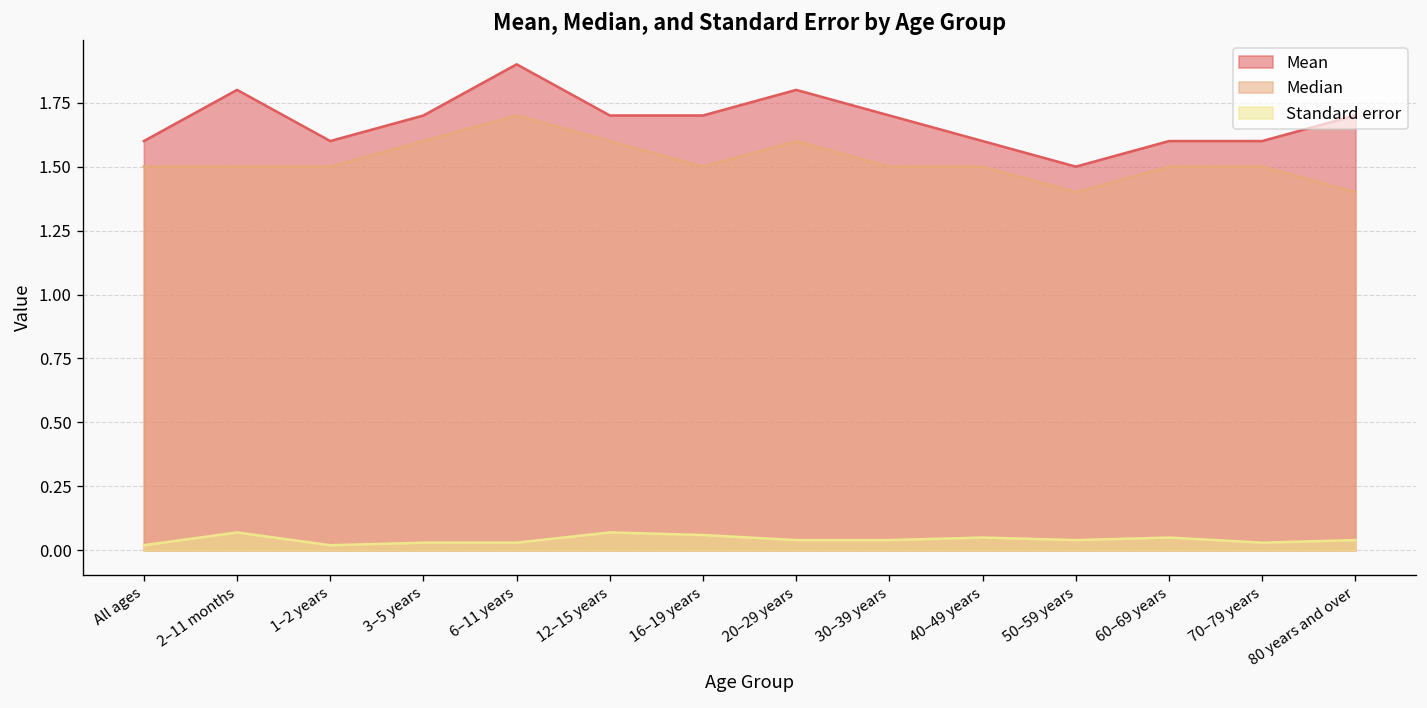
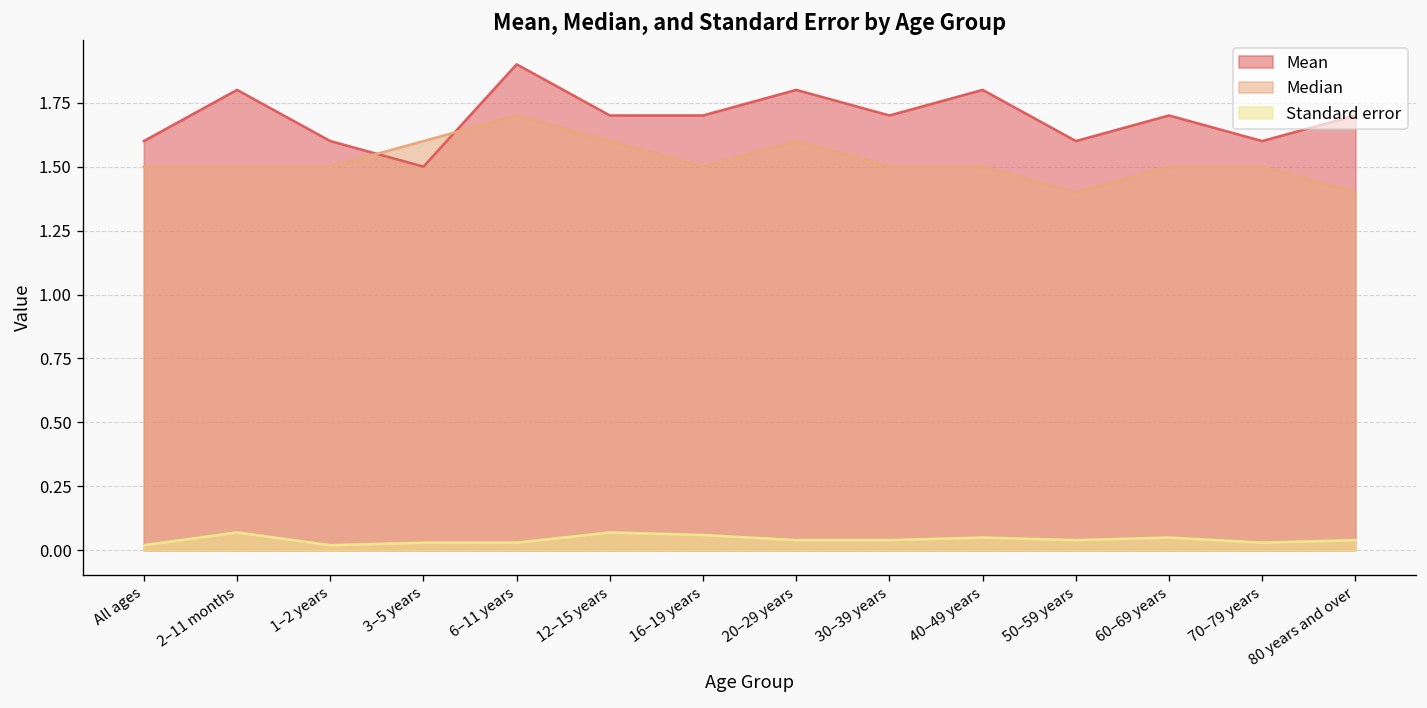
  {
    "Mean": {
      "All ages": 1.6,
      "2–11 months": 1.8,
      "1–2 years": 1.6,
-     "3–5 years": 1.7,
+     "3–5 years": 1.5,
      "6–11 years": 1.9,
      "12–15 years": 1.7,
      "16–19 years": 1.7,
      "20–29 years": 1.8,
      "30–39 years": 1.7,
-     "40–49 years": 1.6,
-     "50–59 years": 1.5,
-     "60–69 years": 1.6,
+     "40–49 years": 1.8,
+     "50–59 years": 1.6,
+     "60–69 years": 1.7,
      "70–79 years": 1.6
    }
  }
